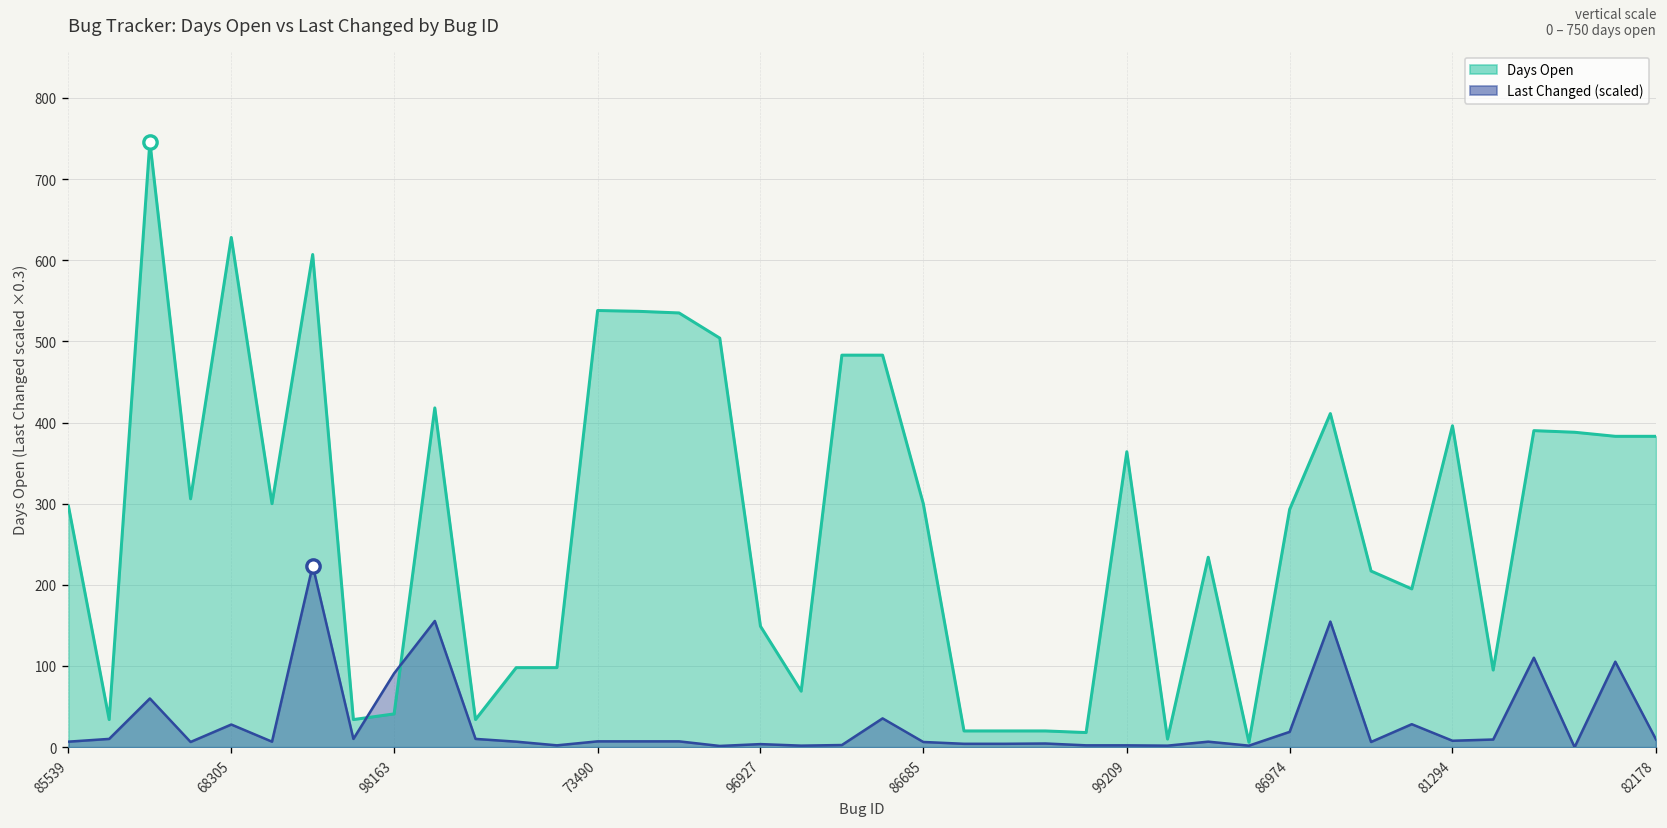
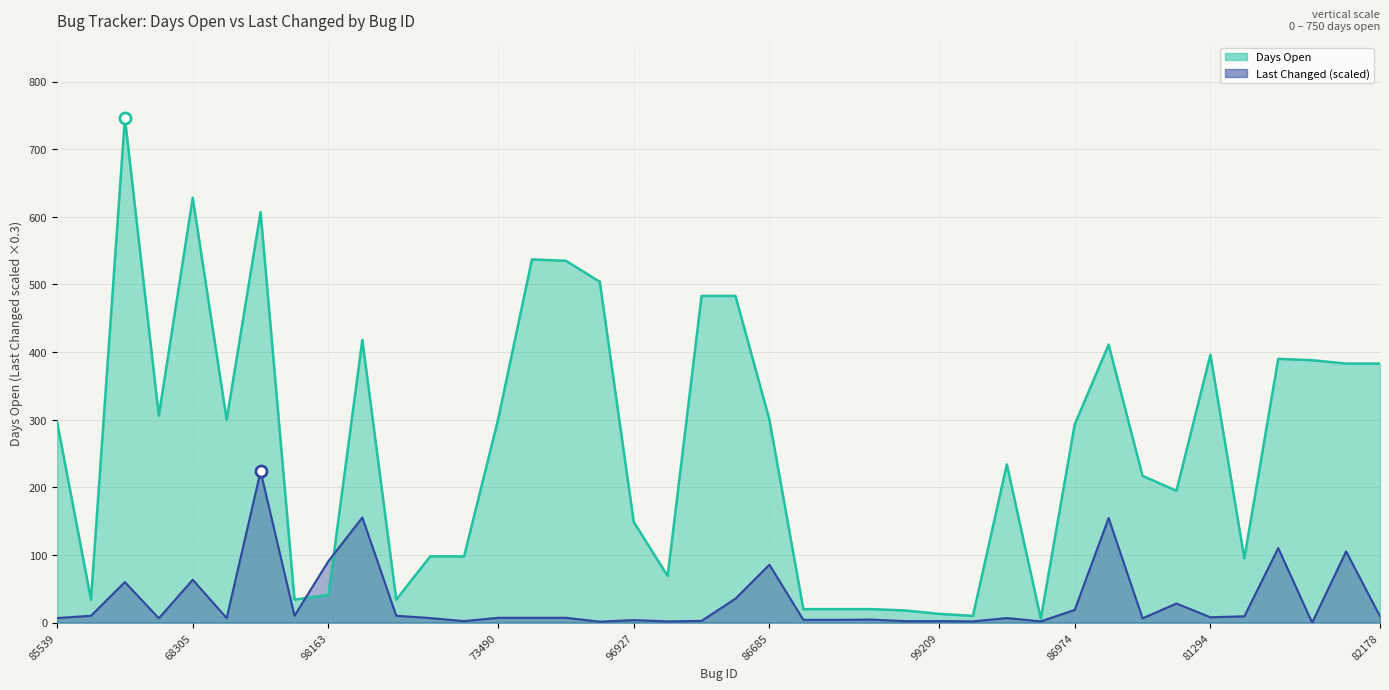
  {
    "Days Open": {
      "85539": 300,
      "68305": 630,
      "98163": 40,
-     "73490": 540,
+     "73490": 300,
      "96927": 150,
      "86685": 300,
-     "99209": 360,
+     "99209": 10,
      "86974": 290,
      "81294": 400,
      "82178": 380
    },
    "Last Changed (scaled)": {
      "85539": 10,
-     "68305": 30,
+     "68305": 60,
      "98163": 90,
      "73490": 10,
      "96927": 0,
-     "86685": 10,
+     "86685": 90,
      "99209": 0,
      "86974": 20,
      "81294": 10,
      "82178": 10
    }
  }
